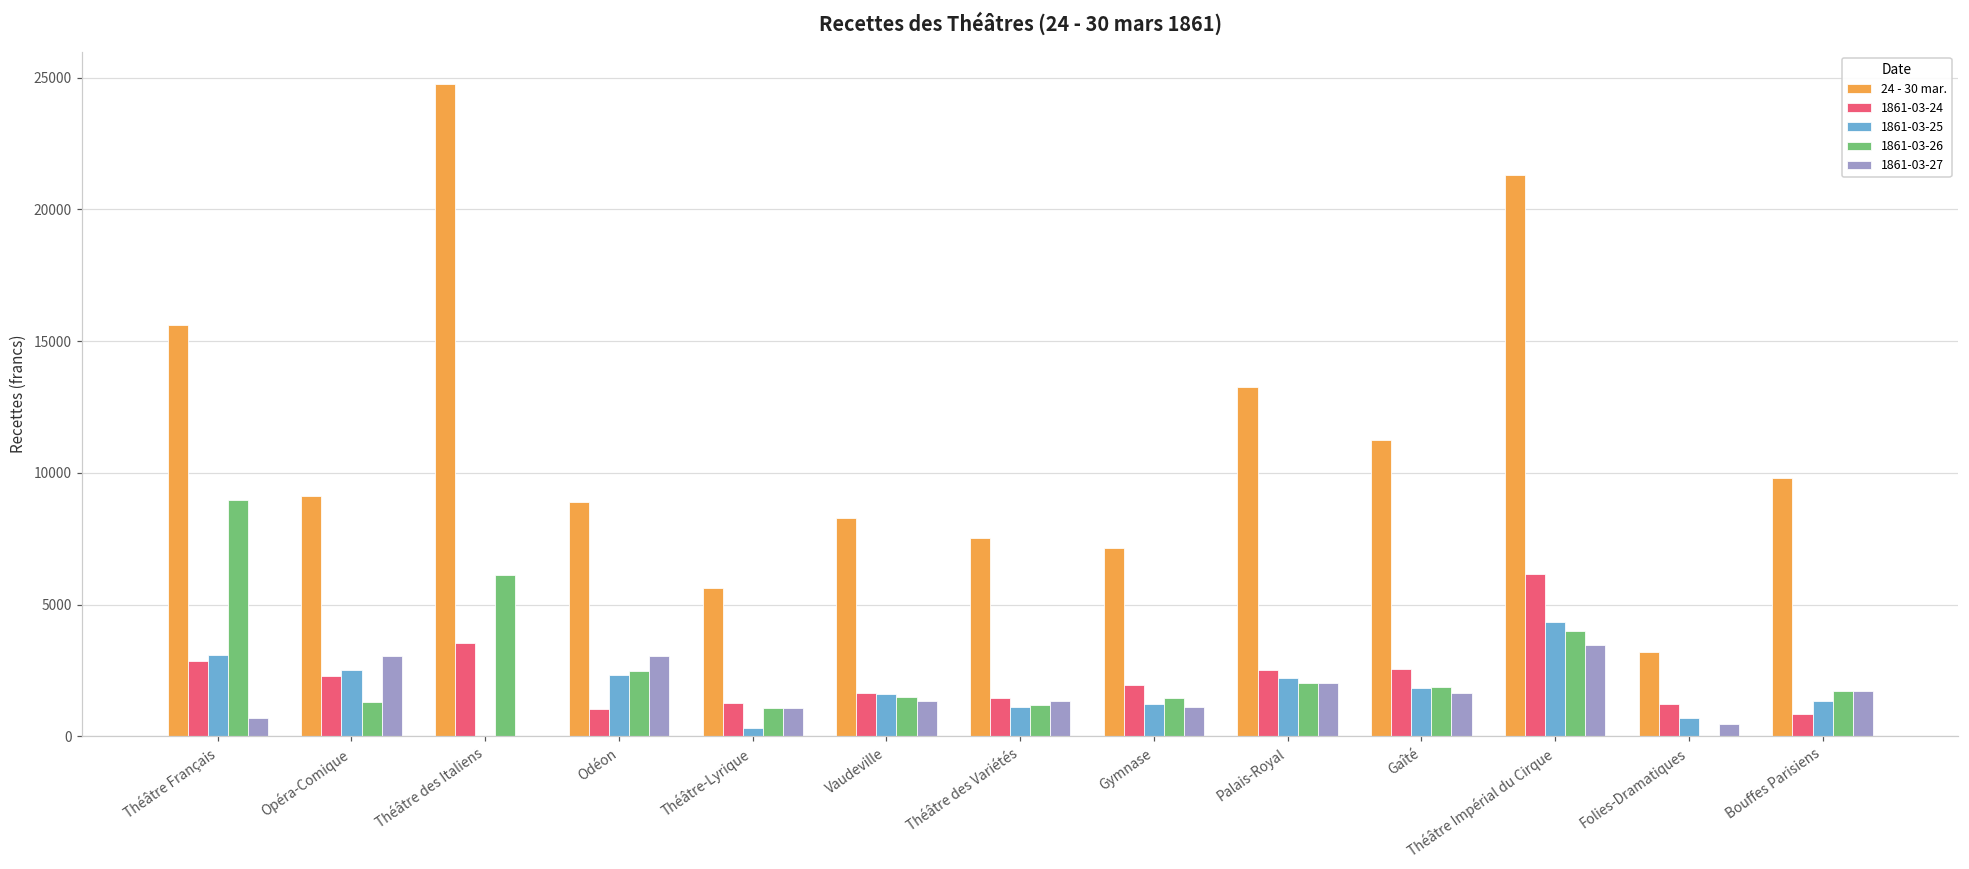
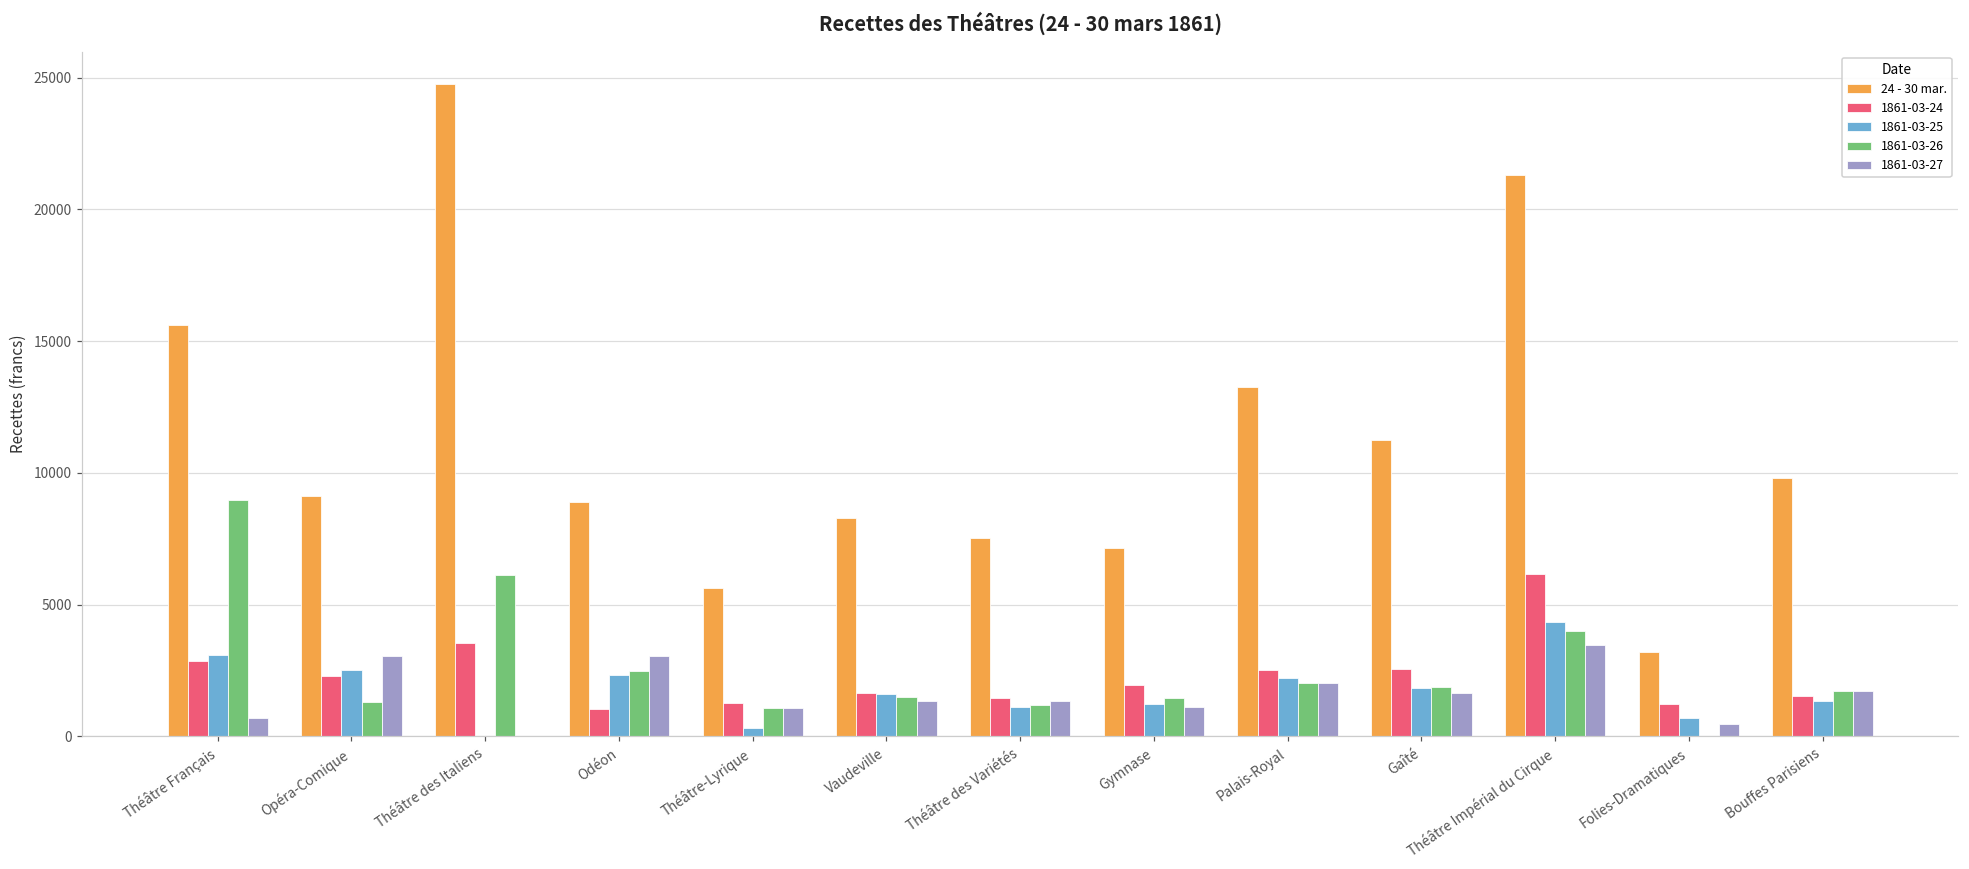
  {
    "24 - 30 mar.": {
      "Théâtre Français": 15600,
      "Opéra-Comique": 9100,
      "Théâtre des Italiens": 24800,
      "Odéon": 8900,
      "Théâtre-Lyrique": 5600,
      "Vaudeville": 8300,
      "Théâtre des Variétés": 7500,
      "Gymnase": 7100,
      "Palais-Royal": 13300,
      "Gaîté": 11200,
      "Théâtre Impérial du Cirque": 21300,
      "Folies-Dramatiques": 3200,
      "Bouffes Parisiens": 9800
    },
    "1861-03-24": {
      "Théâtre Français": 2800,
      "Opéra-Comique": 2300,
      "Théâtre des Italiens": 3500,
      "Odéon": 1000,
      "Théâtre-Lyrique": 1300,
      "Vaudeville": 1600,
      "Théâtre des Variétés": 1400,
      "Gymnase": 1900,
      "Palais-Royal": 2500,
      "Gaîté": 2500,
      "Théâtre Impérial du Cirque": 6200,
      "Folies-Dramatiques": 1200,
-     "Bouffes Parisiens": 800
+     "Bouffes Parisiens": 1500
    },
    "1861-03-26": {
      "Théâtre Français": 9000,
      "Opéra-Comique": 1300,
      "Théâtre des Italiens": 6100,
      "Odéon": 2500,
      "Théâtre-Lyrique": 1100,
      "Vaudeville": 1500,
      "Théâtre des Variétés": 1200,
      "Gymnase": 1400,
      "Palais-Royal": 2000,
      "Gaîté": 1900,
      "Théâtre Impérial du Cirque": 4000,
      "Folies-Dramatiques": 0,
      "Bouffes Parisiens": 1700
    }
  }
